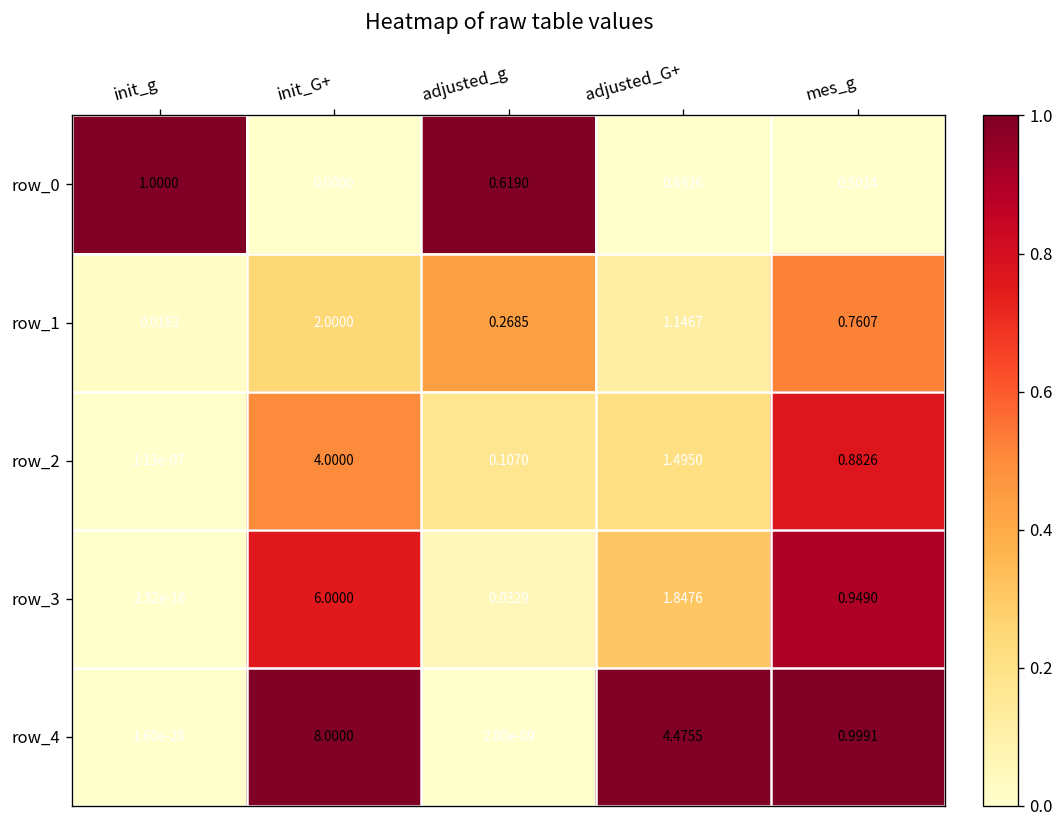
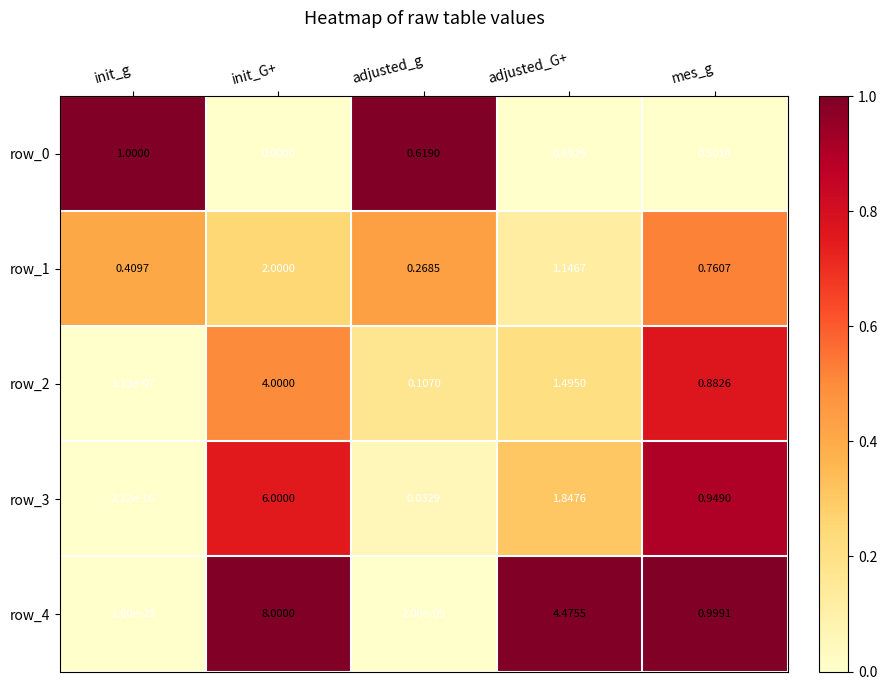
  {
    "row_0": {
      "init_g": "1.0000",
      "init_G+": "0.0000",
      "adjusted_g": "0.6190",
      "adjusted_G+": "0.6926",
      "mes_g": "0.5014"
    },
    "row_1": {
-     "init_g": "0.0183",
+     "init_g": "0.4097",
      "init_G+": "2.0000",
      "adjusted_g": "0.2685",
      "adjusted_G+": "1.1467",
      "mes_g": "0.7607"
    },
    "row_2": {
      "init_g": "1.13e-07",
      "init_G+": "4.0000",
      "adjusted_g": "0.1070",
      "adjusted_G+": "1.4950",
      "mes_g": "0.8826"
    },
    "row_3": {
      "init_g": "2.32e-16",
      "init_G+": "6.0000",
      "adjusted_g": "0.0329",
      "adjusted_G+": "1.8476",
      "mes_g": "0.9490"
    },
    "row_4": {
      "init_g": "1.60e-28",
      "init_G+": "8.0000",
      "adjusted_g": "2.00e-09",
      "adjusted_G+": "4.4755",
      "mes_g": "0.9991"
    }
  }
